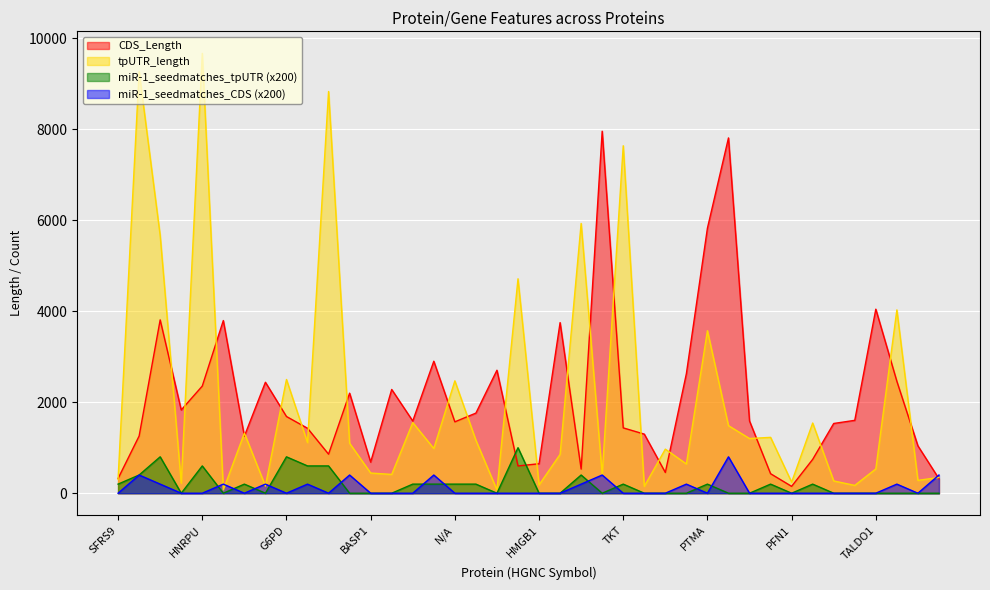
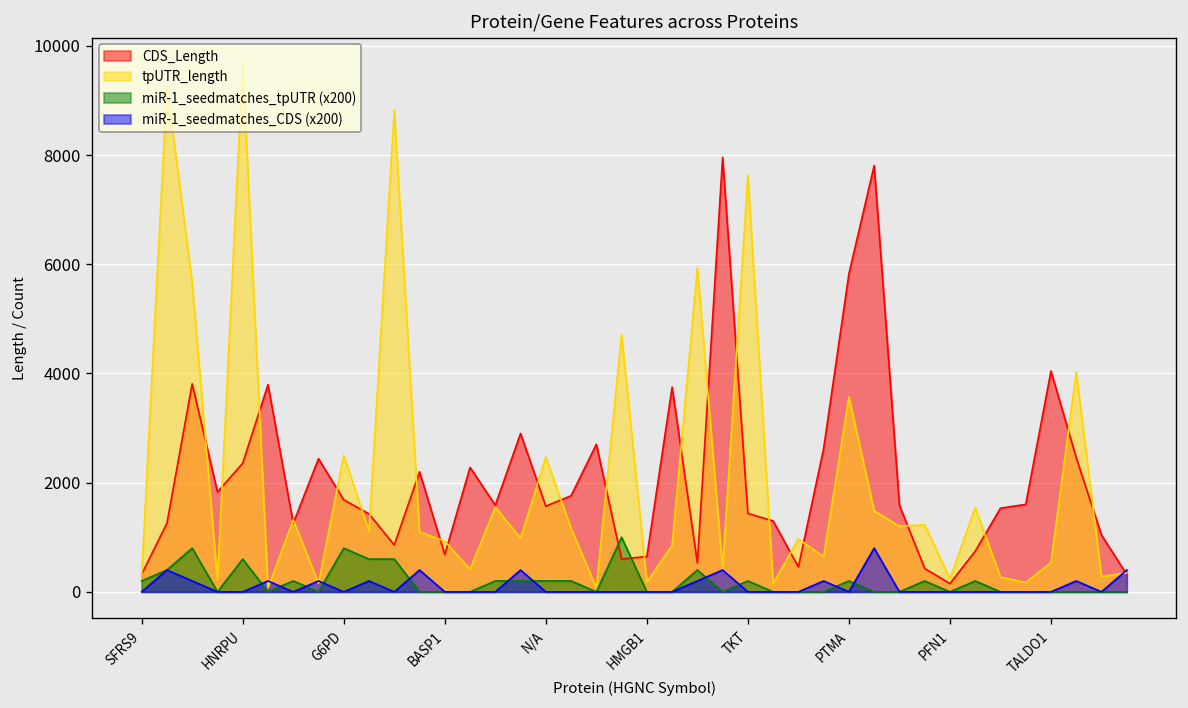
  {
    "CDS_Length": {
      "HNRPU": 2400,
      "G6PD": 1700,
      "BASP1": 700,
      "N/A": 1600,
      "HMGB1": 600,
      "TKT": 1400,
      "PTMA": 5800,
      "PFN1": 200,
      "TALDO1": 4000
    },
    "tpUTR_length": {
      "G6PD": 2500,
-     "BASP1": 400,
+     "BASP1": 900,
      "N/A": 2500,
      "HMGB1": 200,
      "TKT": 7600,
      "PTMA": 3600,
      "PFN1": 200,
      "TALDO1": 500
    },
    "miR-1_seedmatches_tpUTR (x200)": {
      "SFRS9": 200,
      "HNRPU": 600,
      "G6PD": 800,
      "N/A": 200,
      "TKT": 200,
      "PTMA": 200
    },
    "miR-1_seedmatches_CDS (x200)": {
      "SFRS9": 0,
      "HNRPU": 0,
      "G6PD": 0,
      "N/A": 0,
      "TKT": 0,
      "PTMA": 0
    }
  }
